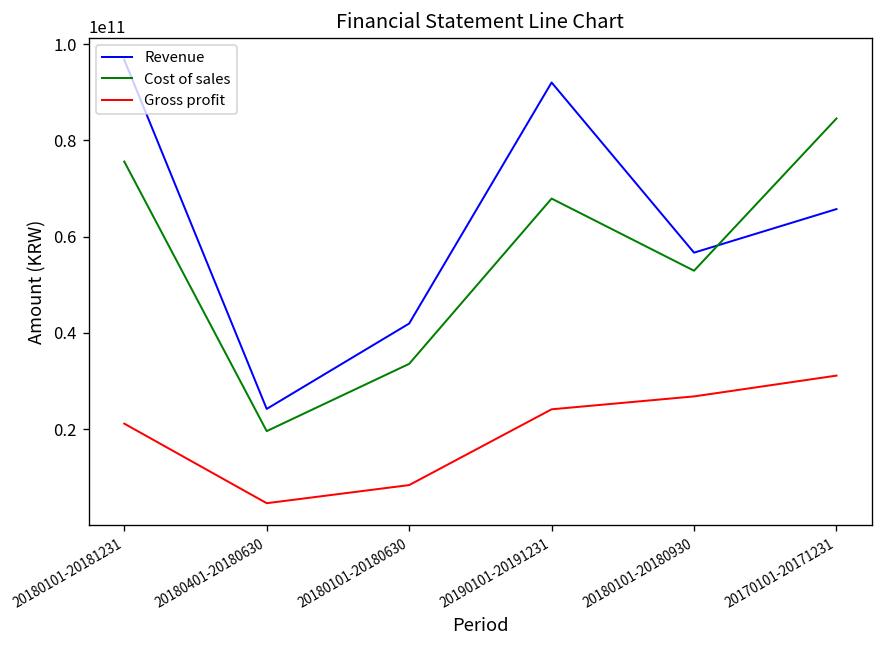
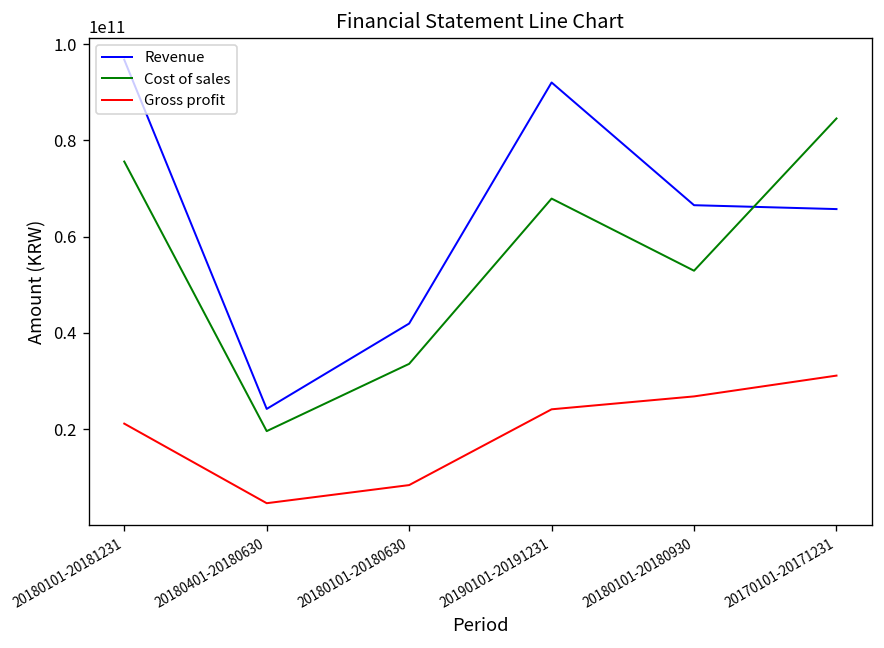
  {
    "Revenue": {
      "20180401-20180630": 24000000000,
      "20180101-20180630": 42000000000,
      "20190101-20191231": 92000000000,
-     "20180101-20180930": 57000000000,
+     "20180101-20180930": 67000000000,
      "20170101-20171231": 66000000000
    },
    "Cost of sales": {
      "20180101-20181231": 76000000000,
      "20180401-20180630": 20000000000,
      "20180101-20180630": 34000000000,
      "20190101-20191231": 68000000000,
      "20180101-20180930": 53000000000,
      "20170101-20171231": 85000000000
    },
    "Gross profit": {
      "20180101-20181231": 21000000000,
      "20180401-20180630": 5000000000,
      "20180101-20180630": 8000000000,
      "20190101-20191231": 24000000000,
      "20180101-20180930": 27000000000,
      "20170101-20171231": 31000000000
    }
  }
